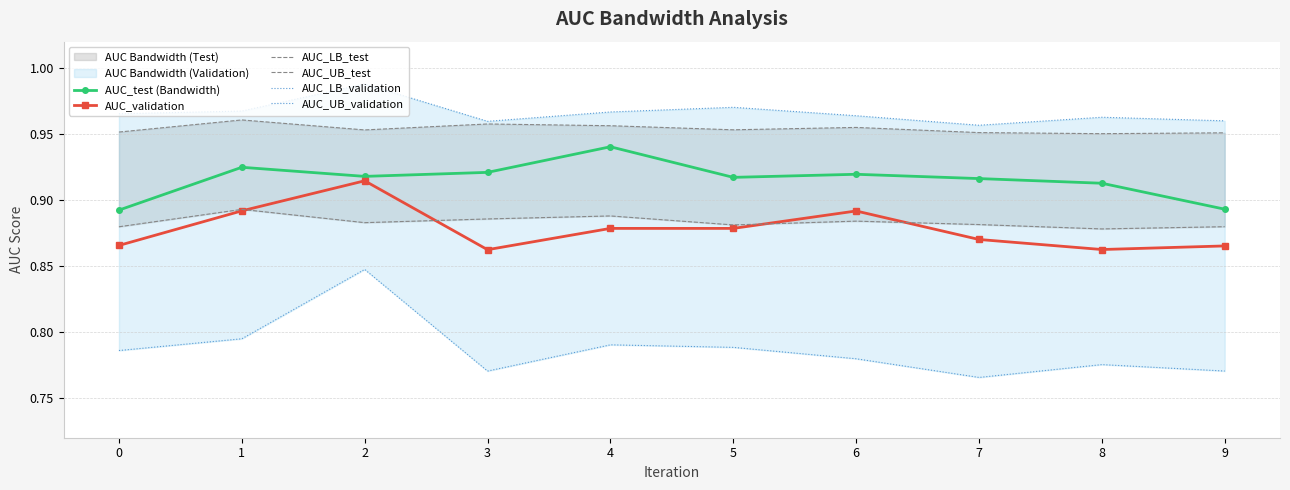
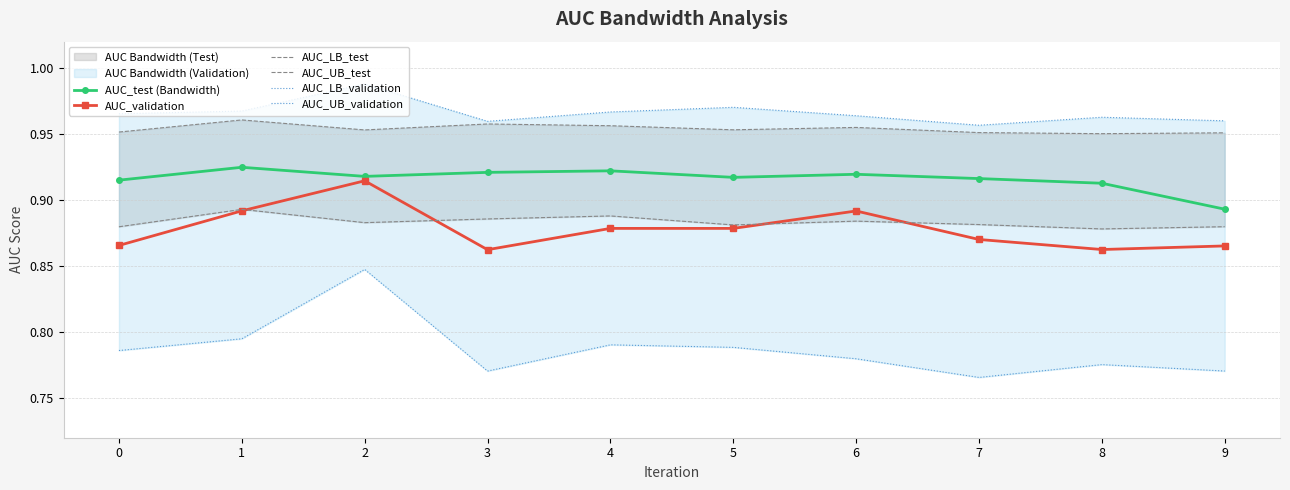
  {
    "AUC_test (Bandwidth)": {
-     "0": 0.892,
+     "0": 0.915,
      "1": 0.925,
      "2": 0.918,
      "3": 0.921,
-     "4": 0.940,
+     "4": 0.922,
      "5": 0.917,
      "6": 0.920,
      "7": 0.916,
      "8": 0.913,
      "9": 0.893
    },
    "AUC_validation": {
      "0": 0.866,
      "2": 0.915,
      "3": 0.862,
      "4": 0.879,
      "5": 0.879,
      "6": 0.892,
      "7": 0.870,
      "8": 0.863,
      "9": 0.865
    },
    "AUC_LB_validation": {
      "0": 0.786,
      "1": 0.795,
      "2": 0.847,
      "3": 0.770,
      "4": 0.790,
      "5": 0.788,
      "6": 0.780,
      "7": 0.766,
      "8": 0.775,
      "9": 0.771
    }
  }
